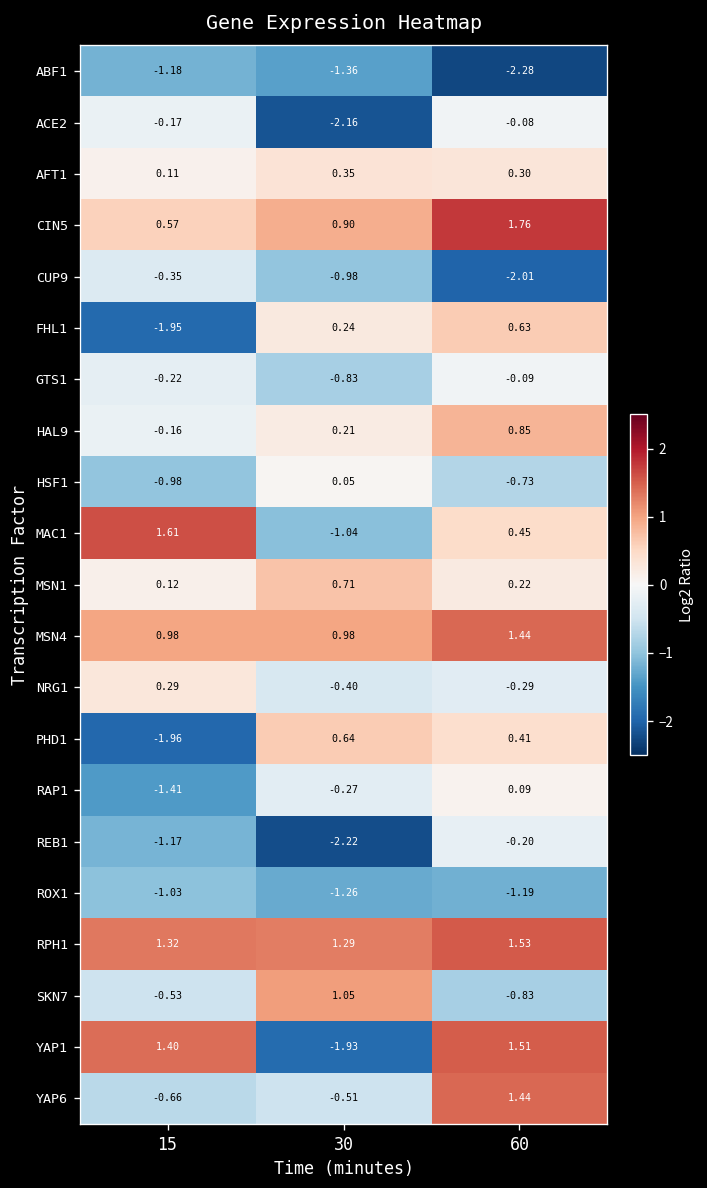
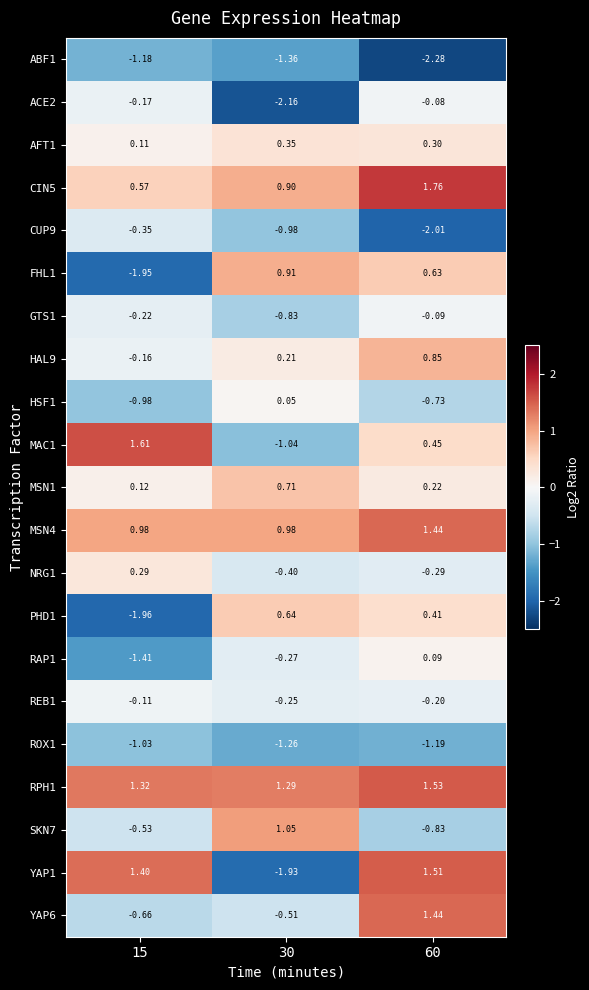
  {
    "ABF1": {
      "15": -1.18,
      "30": -1.36,
      "60": -2.28
    },
    "ACE2": {
      "15": -0.17,
      "30": -2.16,
      "60": -0.08
    },
    "AFT1": {
      "15": 0.11,
      "30": 0.35,
      "60": 0.30
    },
    "CIN5": {
      "15": 0.57,
      "30": 0.90,
      "60": 1.76
    },
    "CUP9": {
      "15": -0.35,
      "30": -0.98,
      "60": -2.01
    },
    "FHL1": {
      "15": -1.95,
-     "30": 0.24,
+     "30": 0.91,
      "60": 0.63
    },
    "GTS1": {
      "15": -0.22,
      "30": -0.83,
      "60": -0.09
    },
    "HAL9": {
      "15": -0.16,
      "30": 0.21,
      "60": 0.85
    },
    "HSF1": {
      "15": -0.98,
      "30": 0.05,
      "60": -0.73
    },
    "MAC1": {
      "15": 1.61,
      "30": -1.04,
      "60": 0.45
    },
    "MSN1": {
      "15": 0.12,
      "30": 0.71,
      "60": 0.22
    },
    "MSN4": {
      "15": 0.98,
      "30": 0.98,
      "60": 1.44
    },
    "NRG1": {
      "15": 0.29,
      "30": -0.40,
      "60": -0.29
    },
    "PHD1": {
      "15": -1.96,
      "30": 0.64,
      "60": 0.41
    },
    "RAP1": {
      "15": -1.41,
      "30": -0.27,
      "60": 0.09
    },
    "REB1": {
-     "15": -1.17,
-     "30": -2.22,
+     "15": -0.11,
+     "30": -0.25,
      "60": -0.20
    },
    "ROX1": {
      "15": -1.03,
      "30": -1.26,
      "60": -1.19
    },
    "RPH1": {
      "15": 1.32,
      "30": 1.29,
      "60": 1.53
    },
    "SKN7": {
      "15": -0.53,
      "30": 1.05,
      "60": -0.83
    },
    "YAP1": {
      "15": 1.40,
      "30": -1.93,
      "60": 1.51
    },
    "YAP6": {
      "15": -0.66,
      "30": -0.51,
      "60": 1.44
    }
  }
